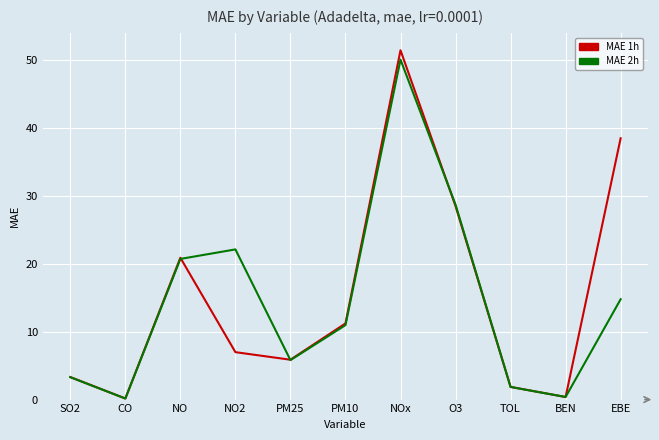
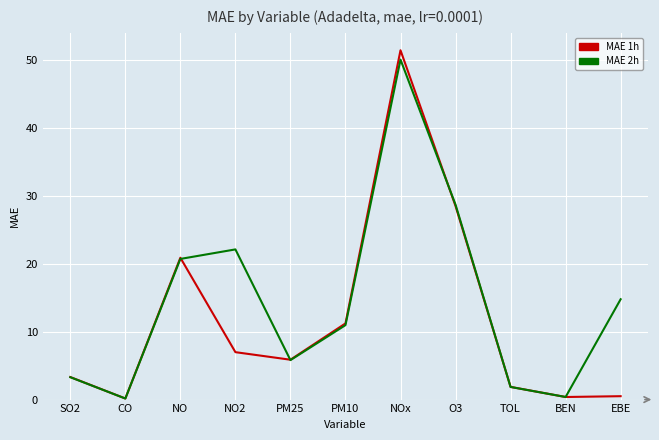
  {
    "MAE 1h": {
      "NO2": 7,
      "NOx": 51,
-     "EBE": 39
+     "EBE": 1
    },
    "MAE 2h": {
      "NO2": 22,
      "NOx": 50,
      "EBE": 15
    }
  }
